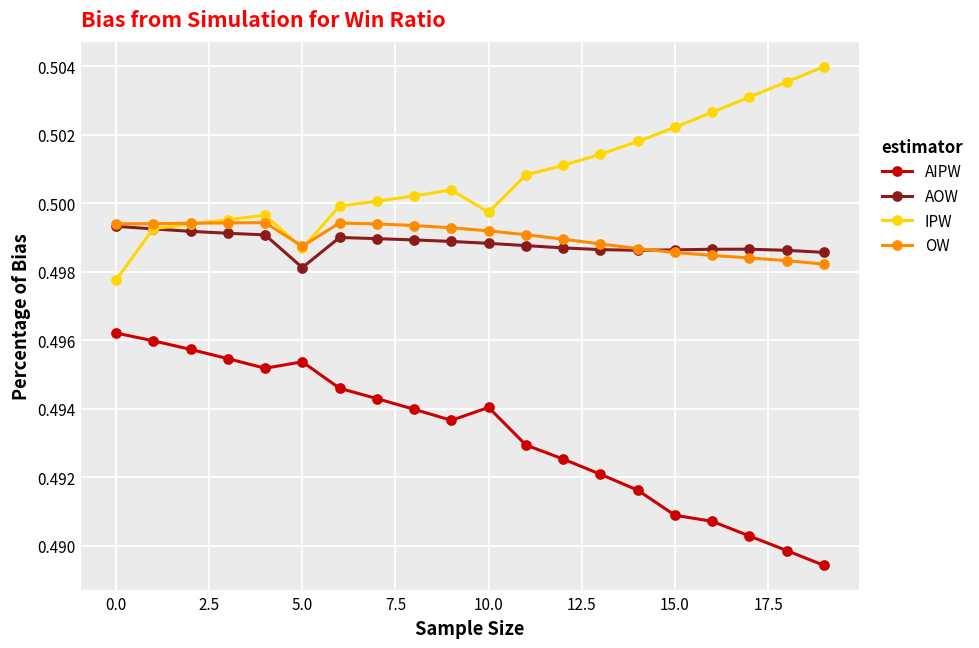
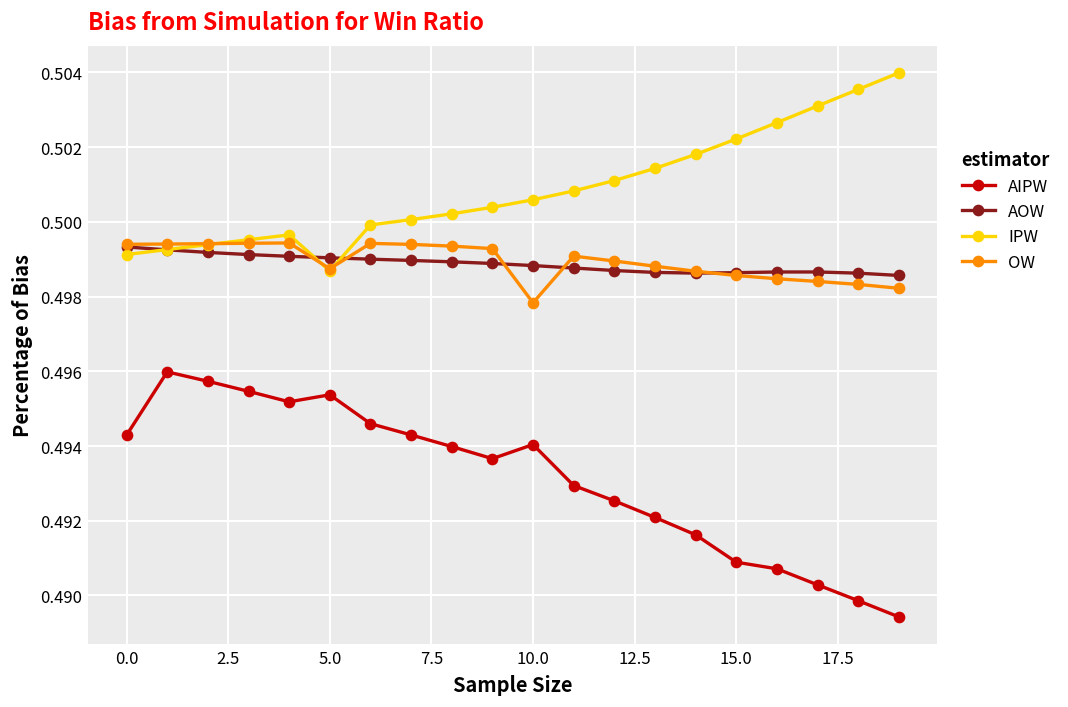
  {
    "AIPW": {
-     "0.0": 0.4962,
+     "0.0": 0.4943,
      "5.0": 0.4954,
      "10.0": 0.4940,
      "15.0": 0.4909
    },
    "AOW": {
-     "5.0": 0.4981,
+     "5.0": 0.4990,
      "10.0": 0.4988
    },
    "IPW": {
-     "0.0": 0.4978,
-     "10.0": 0.4997,
+     "0.0": 0.4991,
+     "10.0": 0.5006,
      "15.0": 0.5022
    },
    "OW": {
-     "10.0": 0.4992
+     "10.0": 0.4978
    }
  }
